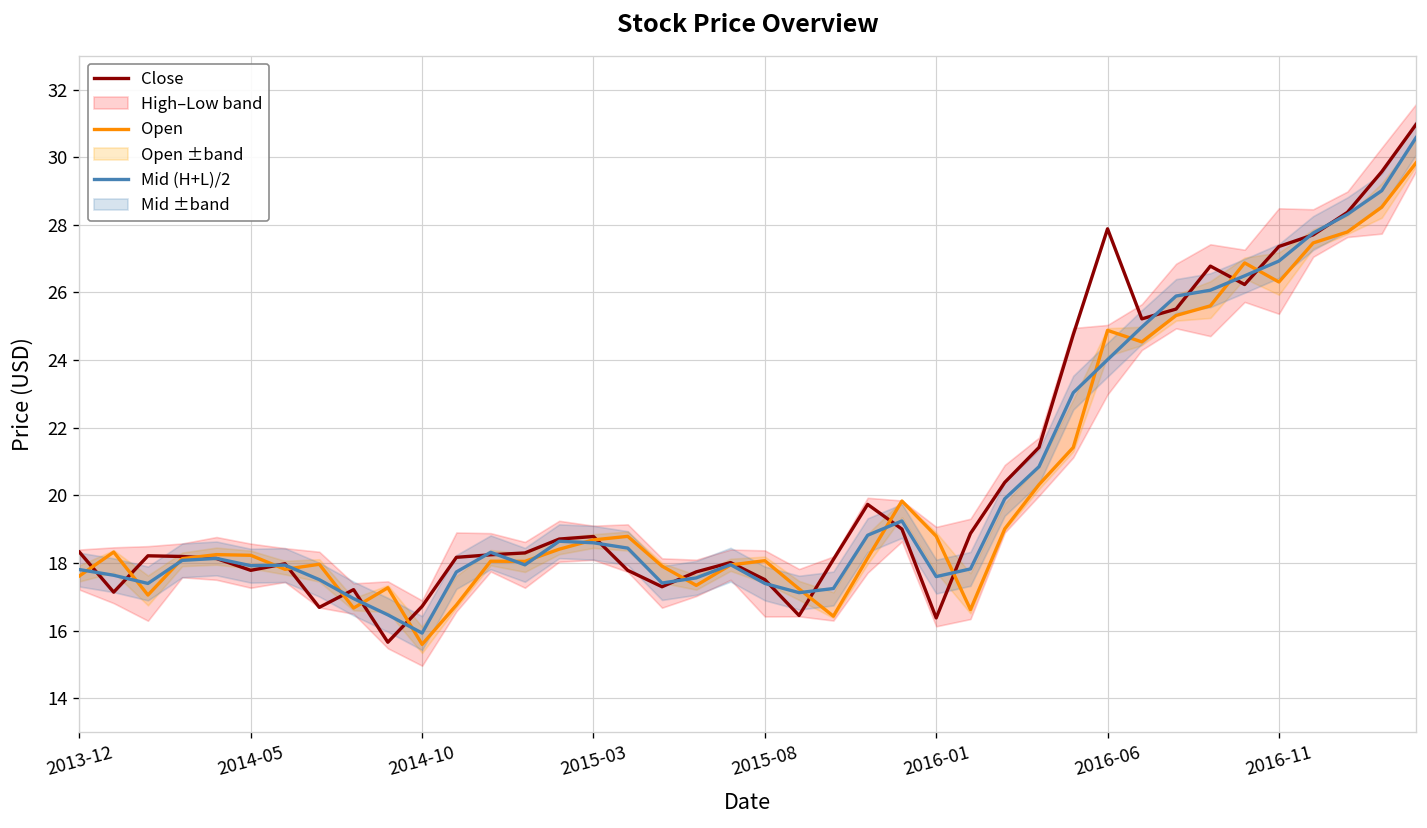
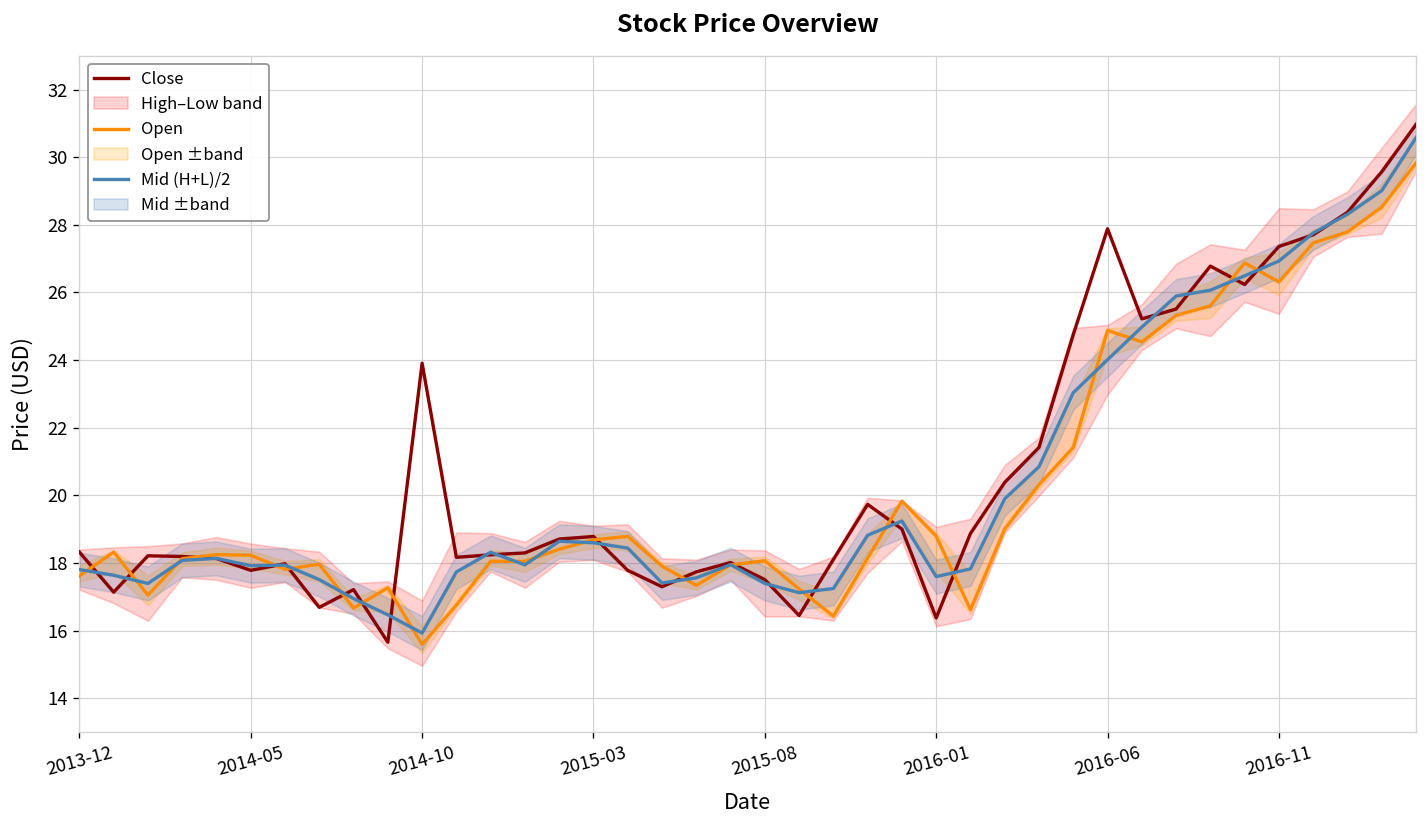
  {
    "Close": {
      "2014-05": 17.8,
-     "2014-10": 16.7,
+     "2014-10": 23.9,
      "2015-08": 17.5,
      "2016-01": 16.4,
      "2016-06": 27.9
    }
  }
